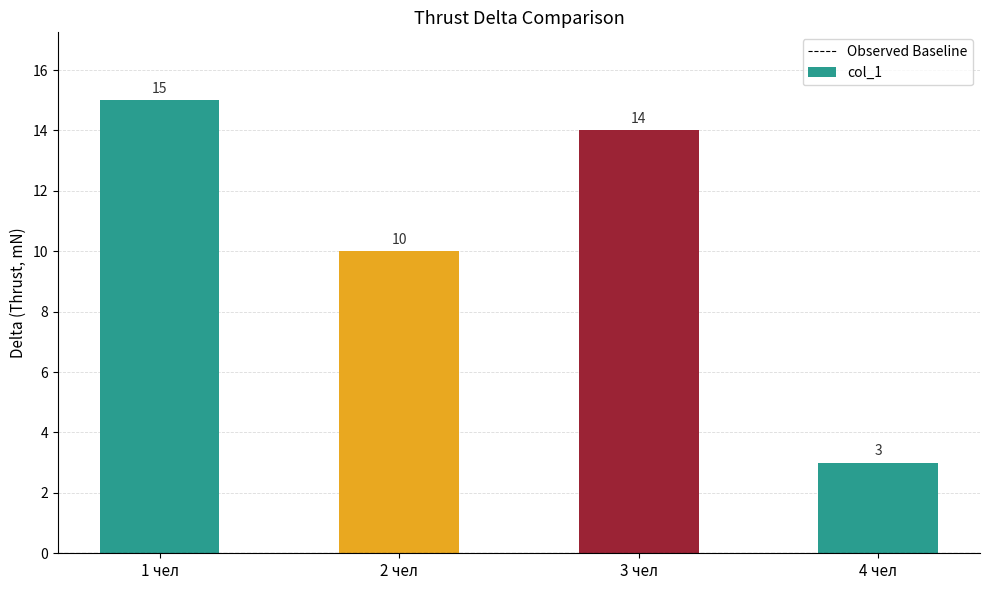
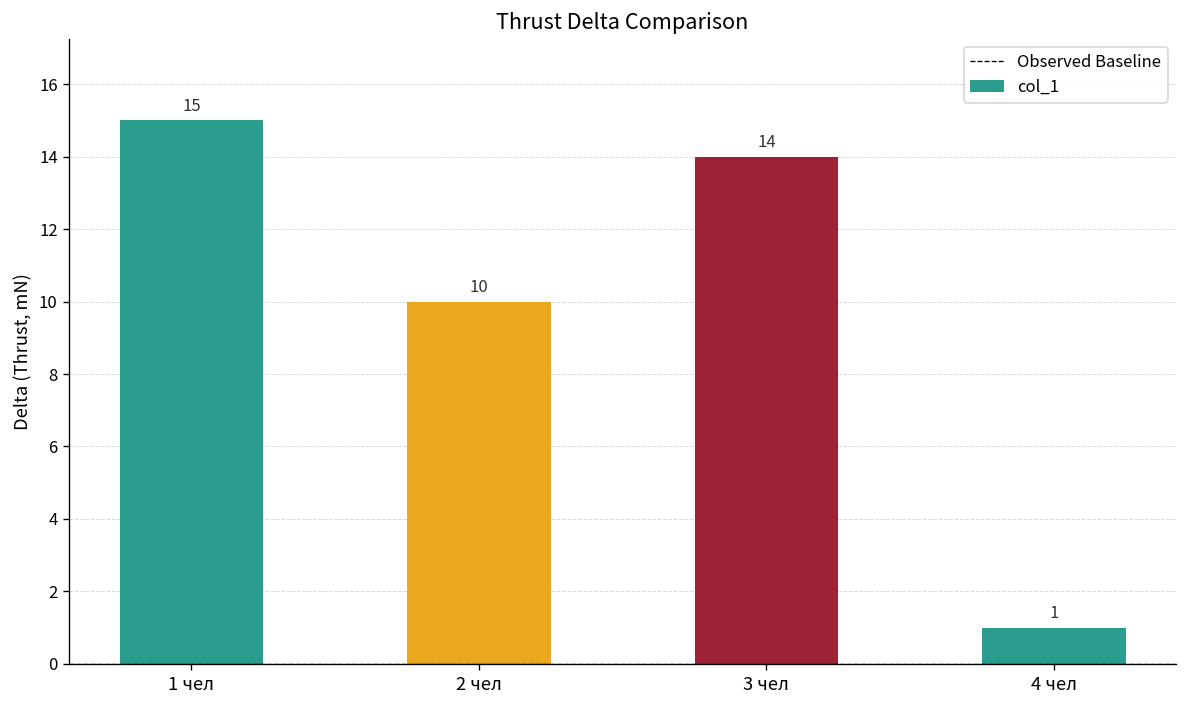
  {
    "1 чел": 15,
    "2 чел": 10,
    "3 чел": 14,
-   "4 чел": 3
+   "4 чел": 1
  }
